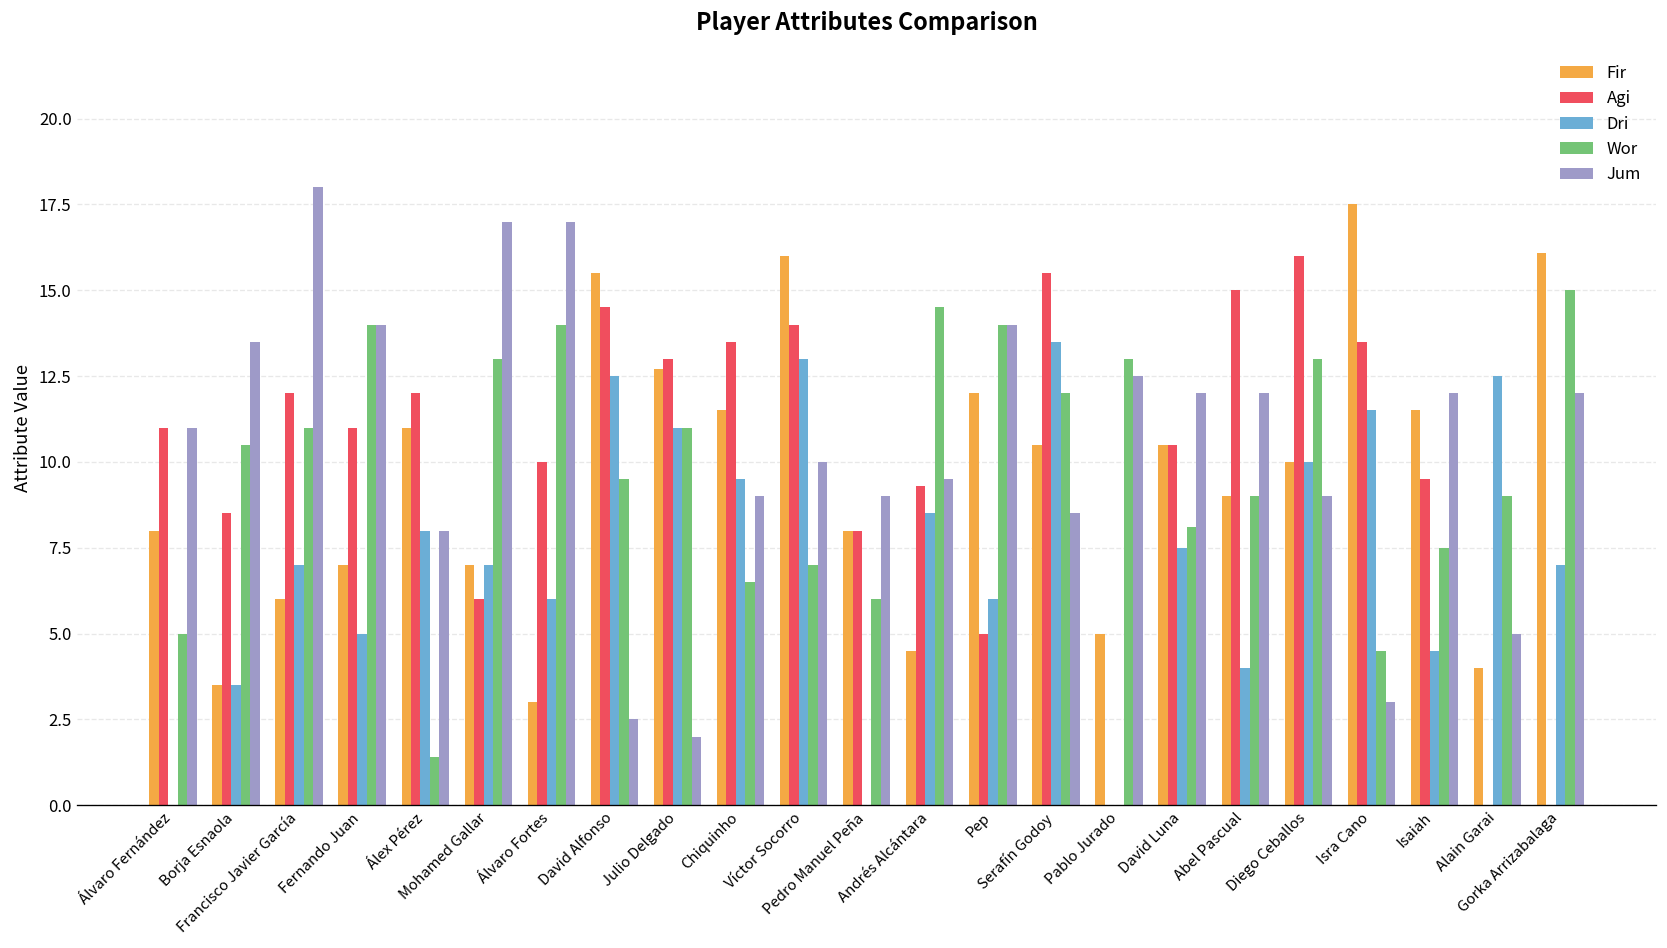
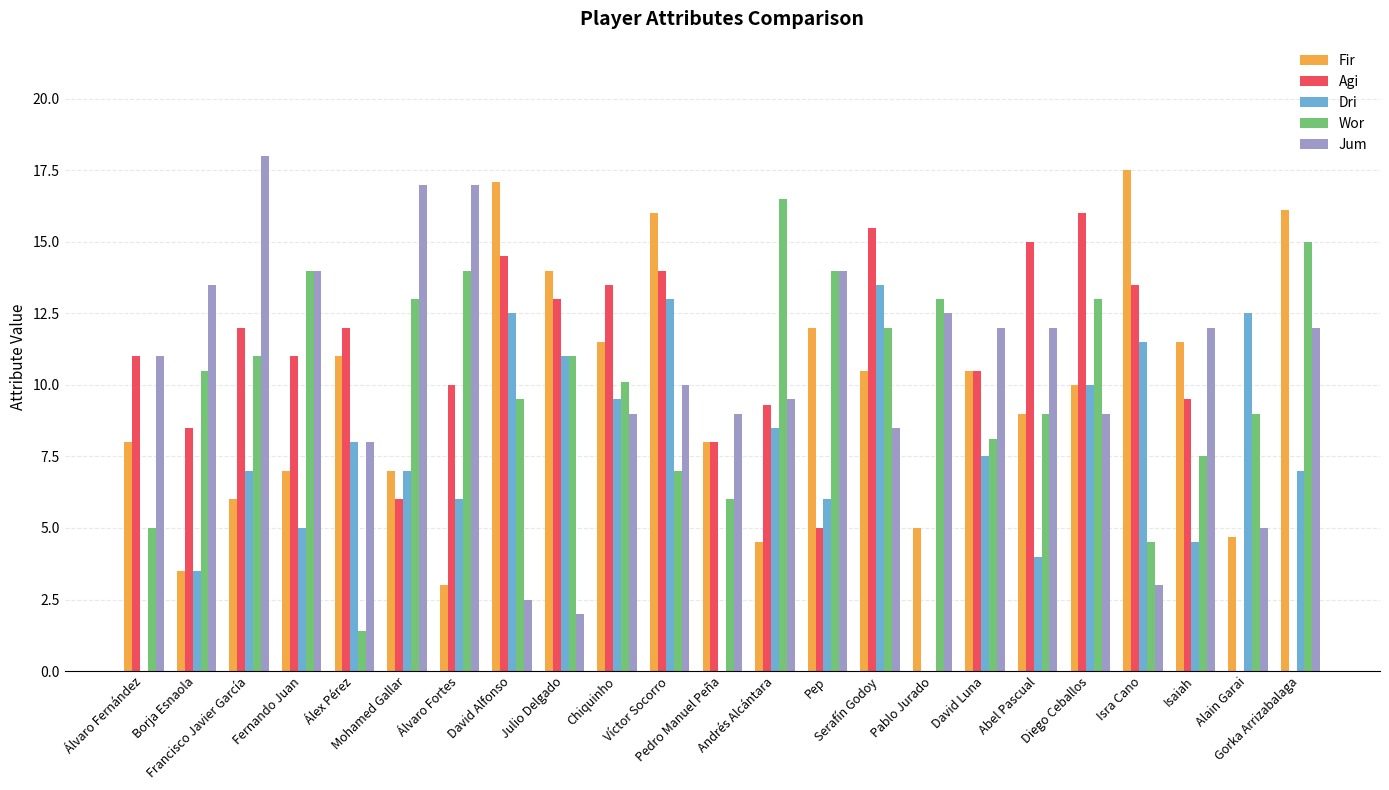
  {
    "Fir": {
      "Álvaro Fernández": 8.0,
      "Borja Esnaola": 3.5,
      "Francisco Javier García": 6.0,
      "Fernando Juan": 7.0,
      "Álex Pérez": 11.0,
      "Mohamed Gallar": 7.0,
      "Álvaro Fortes": 3.0,
-     "David Alfonso": 15.5,
-     "Julio Delgado": 12.7,
+     "David Alfonso": 17.1,
+     "Julio Delgado": 14.0,
      "Chiquinho": 11.5,
      "Víctor Socorro": 16.0,
      "Pedro Manuel Peña": 8.0,
      "Andrés Alcántara": 4.5,
      "Pep": 12.0,
      "Serafín Godoy": 10.5,
      "Pablo Jurado": 5.0,
      "David Luna": 10.5,
      "Abel Pascual": 9.0,
      "Diego Ceballos": 10.0,
      "Isra Cano": 17.5,
      "Isaiah": 11.5,
-     "Alain Garai": 4.0,
+     "Alain Garai": 4.7,
      "Gorka Arrizabalaga": 16.1
    },
    "Agi": {
      "Álvaro Fernández": 11.0,
      "Borja Esnaola": 8.5,
      "Francisco Javier García": 12.0,
      "Fernando Juan": 11.0,
      "Álex Pérez": 12.0,
      "Mohamed Gallar": 6.0,
      "Álvaro Fortes": 10.0,
      "David Alfonso": 14.5,
      "Julio Delgado": 13.0,
      "Chiquinho": 13.5,
      "Víctor Socorro": 14.0,
      "Pedro Manuel Peña": 8.0,
      "Andrés Alcántara": 9.3,
      "Pep": 5.0,
      "Serafín Godoy": 15.5,
      "Pablo Jurado": 0.0,
      "David Luna": 10.5,
      "Abel Pascual": 15.0,
      "Diego Ceballos": 16.0,
      "Isra Cano": 13.5,
      "Isaiah": 9.5,
      "Alain Garai": 0.0,
      "Gorka Arrizabalaga": 0.0
    },
    "Wor": {
      "Álvaro Fernández": 5.0,
      "Borja Esnaola": 10.5,
      "Francisco Javier García": 11.0,
      "Fernando Juan": 14.0,
      "Álex Pérez": 1.4,
      "Mohamed Gallar": 13.0,
      "Álvaro Fortes": 14.0,
      "David Alfonso": 9.5,
      "Julio Delgado": 11.0,
-     "Chiquinho": 6.5,
+     "Chiquinho": 10.1,
      "Víctor Socorro": 7.0,
      "Pedro Manuel Peña": 6.0,
-     "Andrés Alcántara": 14.5,
+     "Andrés Alcántara": 16.5,
      "Pep": 14.0,
      "Serafín Godoy": 12.0,
      "Pablo Jurado": 13.0,
      "David Luna": 8.1,
      "Abel Pascual": 9.0,
      "Diego Ceballos": 13.0,
      "Isra Cano": 4.5,
      "Isaiah": 7.5,
      "Alain Garai": 9.0,
      "Gorka Arrizabalaga": 15.0
    }
  }
